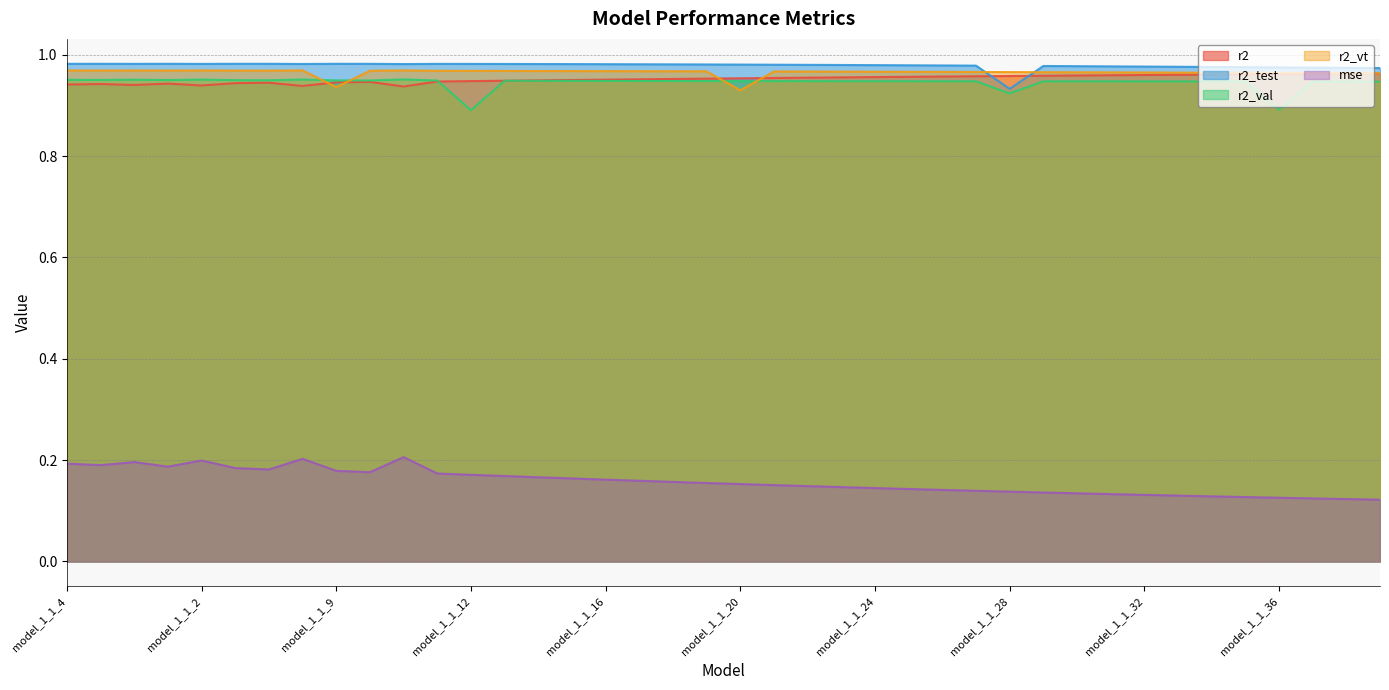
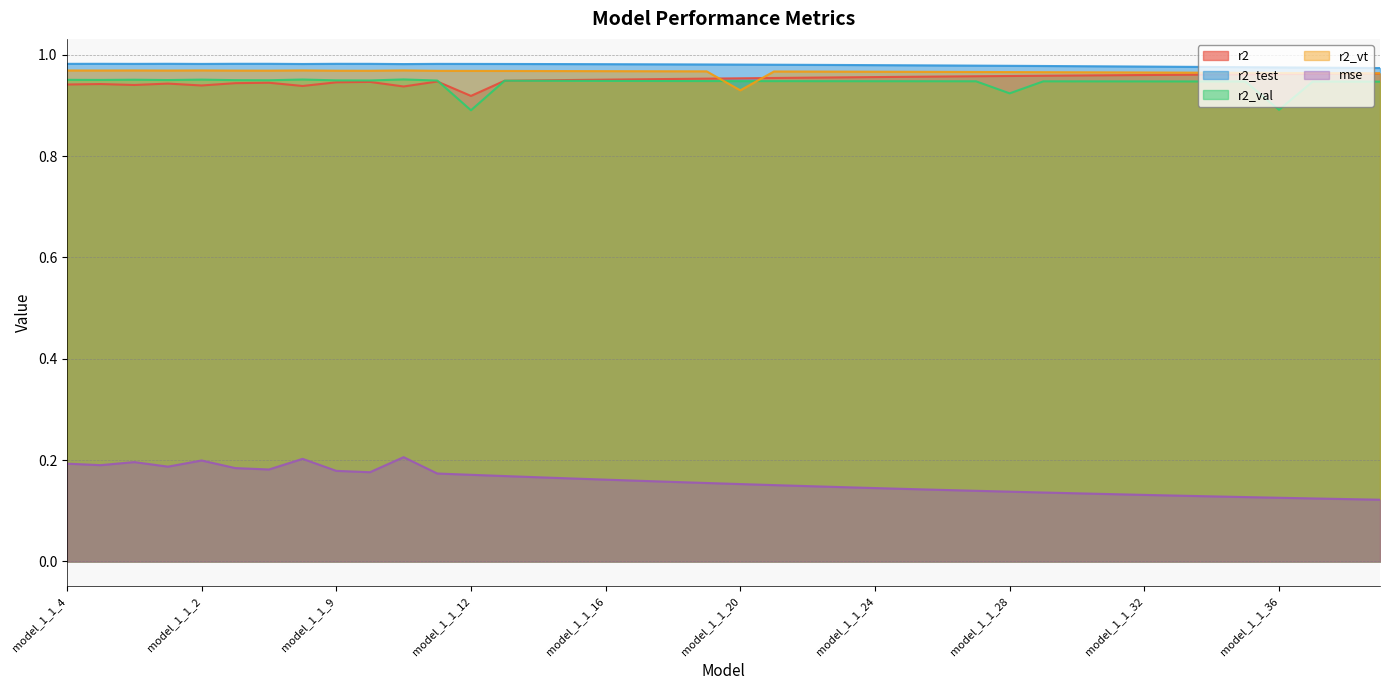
  {
    "r2": {
      "model_1_1_4": 0.94,
      "model_1_1_2": 0.94,
-     "model_1_1_12": 0.95,
+     "model_1_1_12": 0.92,
      "model_1_1_20": 0.95,
      "model_1_1_24": 0.96,
      "model_1_1_28": 0.96
    },
    "r2_test": {
      "model_1_1_4": 0.98,
      "model_1_1_2": 0.98,
      "model_1_1_9": 0.98,
      "model_1_1_12": 0.98,
      "model_1_1_16": 0.98,
      "model_1_1_20": 0.98,
      "model_1_1_24": 0.98,
-     "model_1_1_28": 0.93,
+     "model_1_1_28": 0.98,
      "model_1_1_32": 0.98
    },
    "r2_val": {
      "model_1_1_4": 0.95,
      "model_1_1_2": 0.95,
      "model_1_1_12": 0.89,
      "model_1_1_20": 0.95,
      "model_1_1_24": 0.95,
      "model_1_1_28": 0.92,
      "model_1_1_32": 0.95,
      "model_1_1_36": 0.89
    },
    "r2_vt": {
      "model_1_1_4": 0.97,
      "model_1_1_2": 0.97,
-     "model_1_1_9": 0.94,
+     "model_1_1_9": 0.97,
      "model_1_1_12": 0.97,
      "model_1_1_16": 0.97,
      "model_1_1_20": 0.93,
      "model_1_1_24": 0.97,
      "model_1_1_28": 0.97
    },
    "mse": {
      "model_1_1_4": 0.19,
      "model_1_1_2": 0.20,
      "model_1_1_9": 0.18,
      "model_1_1_12": 0.17,
      "model_1_1_16": 0.16,
      "model_1_1_20": 0.15,
      "model_1_1_24": 0.14,
      "model_1_1_28": 0.14,
      "model_1_1_32": 0.13,
      "model_1_1_36": 0.13
    }
  }
